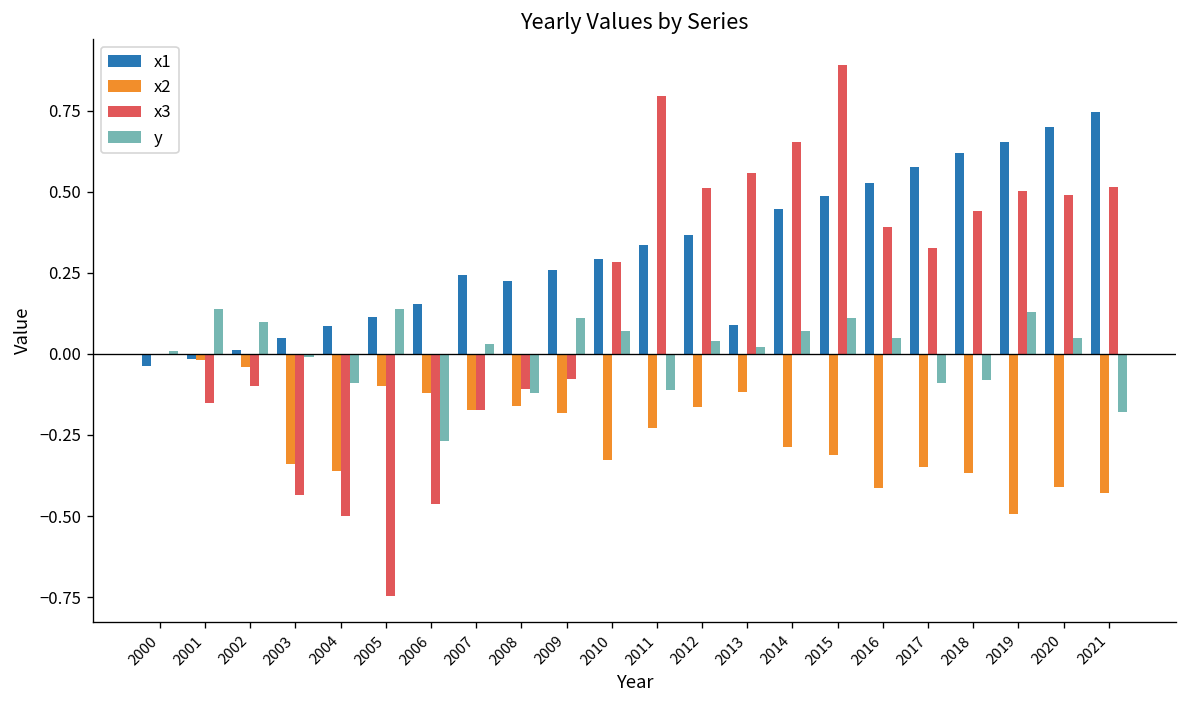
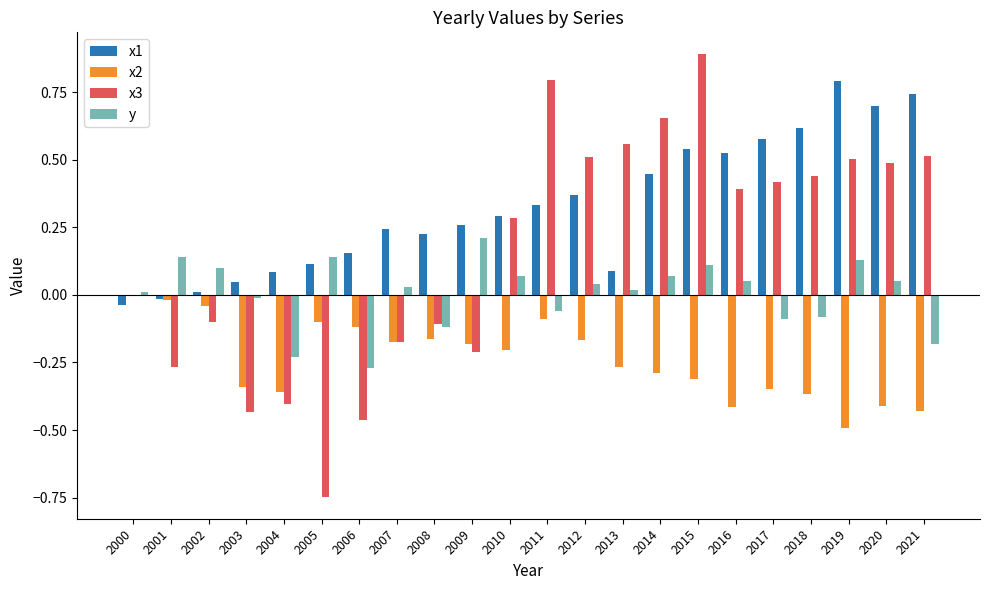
  {
    "x1": {
      "2000": -0.04,
      "2001": -0.02,
      "2002": 0.01,
      "2003": 0.05,
      "2004": 0.09,
      "2005": 0.12,
      "2006": 0.15,
      "2007": 0.24,
      "2008": 0.23,
      "2009": 0.26,
      "2010": 0.29,
      "2011": 0.33,
      "2012": 0.37,
      "2013": 0.09,
      "2014": 0.45,
-     "2015": 0.49,
+     "2015": 0.54,
      "2016": 0.53,
      "2017": 0.58,
      "2018": 0.62,
-     "2019": 0.65,
+     "2019": 0.79,
      "2020": 0.70,
      "2021": 0.75
    },
    "x2": {
      "2000": 0.00,
      "2001": -0.02,
      "2002": -0.04,
      "2003": -0.34,
      "2004": -0.36,
      "2005": -0.10,
      "2006": -0.12,
      "2007": -0.17,
      "2008": -0.16,
      "2009": -0.18,
-     "2010": -0.33,
-     "2011": -0.23,
+     "2010": -0.20,
+     "2011": -0.09,
      "2012": -0.17,
-     "2013": -0.12,
+     "2013": -0.27,
      "2014": -0.29,
      "2015": -0.31,
      "2016": -0.41,
      "2017": -0.35,
      "2018": -0.37,
      "2019": -0.49,
      "2020": -0.41,
      "2021": -0.43
    },
    "x3": {
      "2000": 0.00,
-     "2001": -0.15,
+     "2001": -0.27,
      "2002": -0.10,
      "2003": -0.43,
-     "2004": -0.50,
+     "2004": -0.40,
      "2005": -0.75,
      "2006": -0.46,
      "2007": -0.17,
      "2008": -0.11,
-     "2009": -0.08,
+     "2009": -0.21,
      "2010": 0.28,
      "2011": 0.79,
      "2012": 0.51,
      "2013": 0.56,
      "2014": 0.65,
      "2015": 0.89,
      "2016": 0.39,
-     "2017": 0.33,
+     "2017": 0.42,
      "2018": 0.44,
      "2019": 0.50,
      "2020": 0.49,
      "2021": 0.51
    },
    "y": {
      "2000": 0.01,
      "2001": 0.14,
      "2002": 0.10,
      "2003": -0.01,
-     "2004": -0.09,
+     "2004": -0.23,
      "2005": 0.14,
      "2006": -0.27,
      "2007": 0.03,
      "2008": -0.12,
-     "2009": 0.11,
+     "2009": 0.21,
      "2010": 0.07,
-     "2011": -0.11,
+     "2011": -0.06,
      "2012": 0.04,
      "2013": 0.02,
      "2014": 0.07,
      "2015": 0.11,
      "2016": 0.05,
      "2017": -0.09,
      "2018": -0.08,
      "2019": 0.13,
      "2020": 0.05,
      "2021": -0.18
    }
  }
